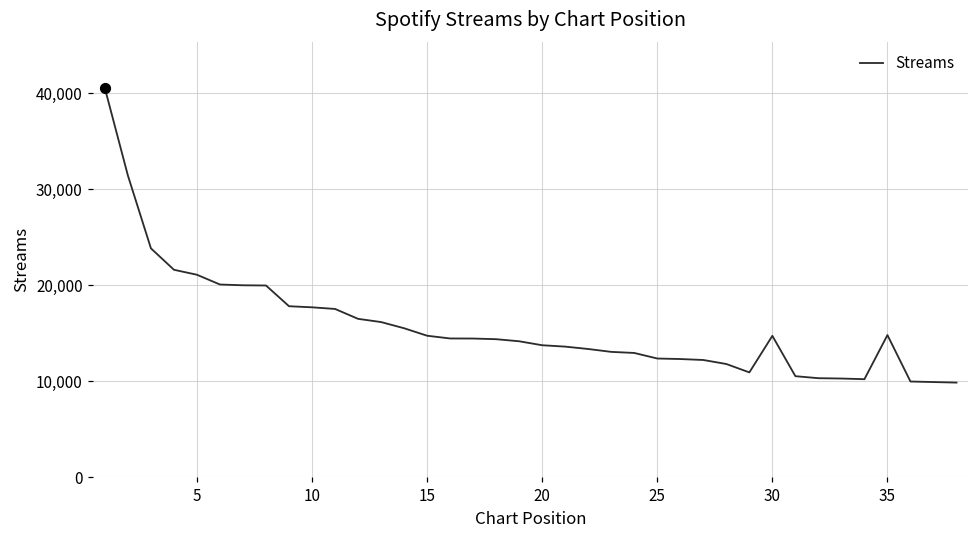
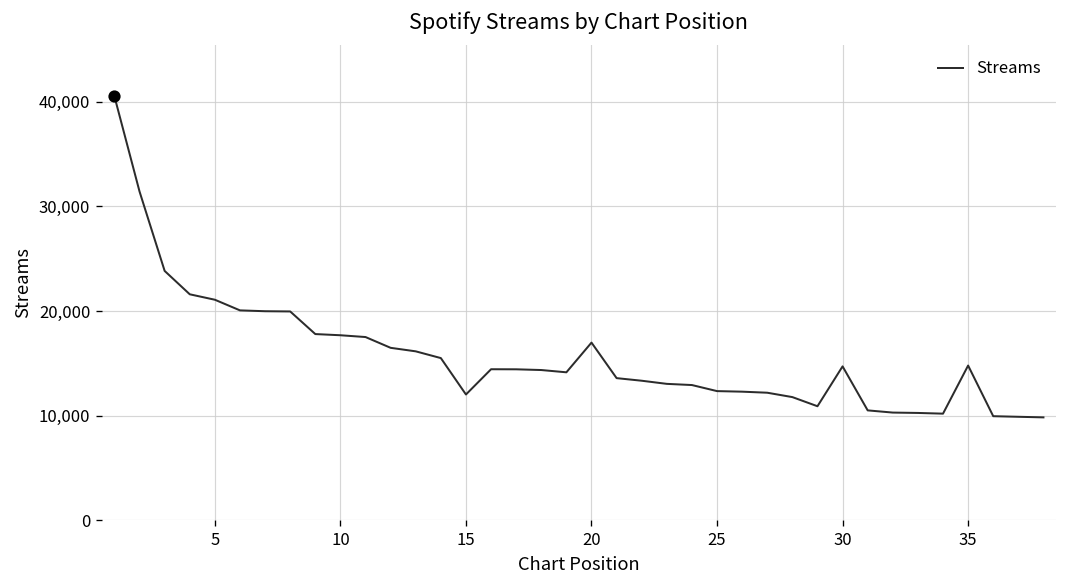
  {
    "Streams": {
      "5": "21,000",
      "10": "18,000",
-     "15": "15,000",
-     "20": "14,000",
+     "15": "12,000",
+     "20": "17,000",
      "25": "12,000",
      "30": "15,000",
      "35": "15,000"
    }
  }
